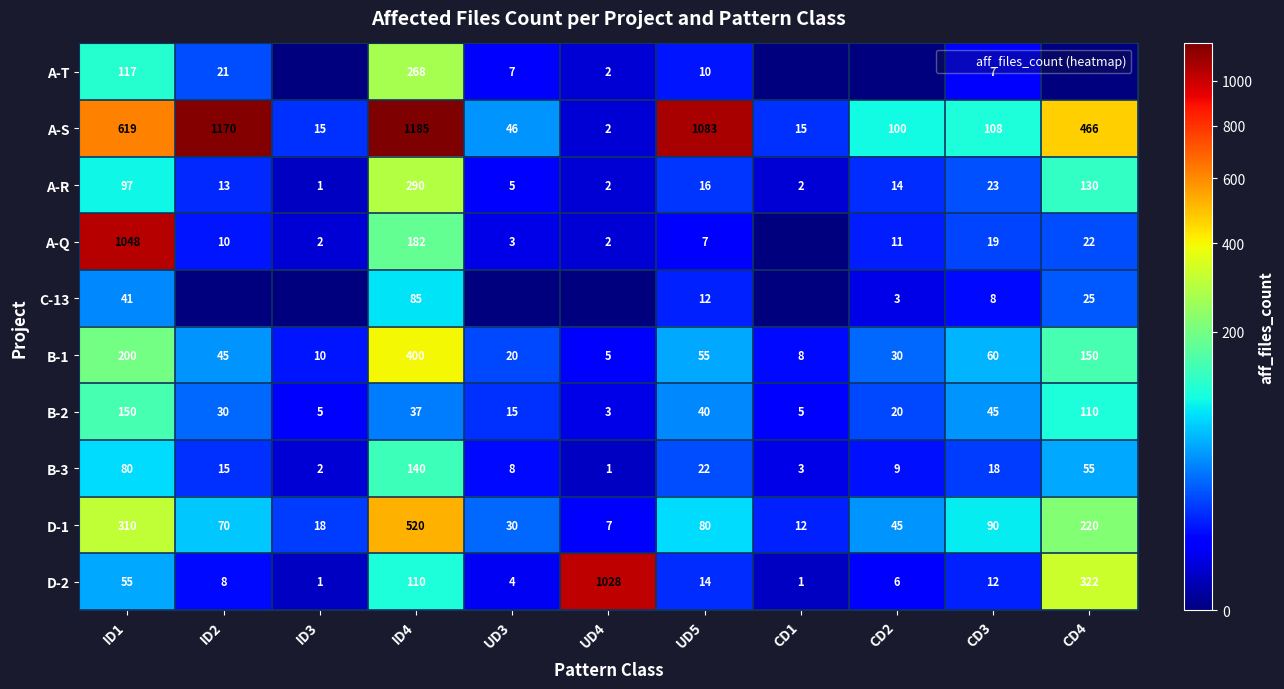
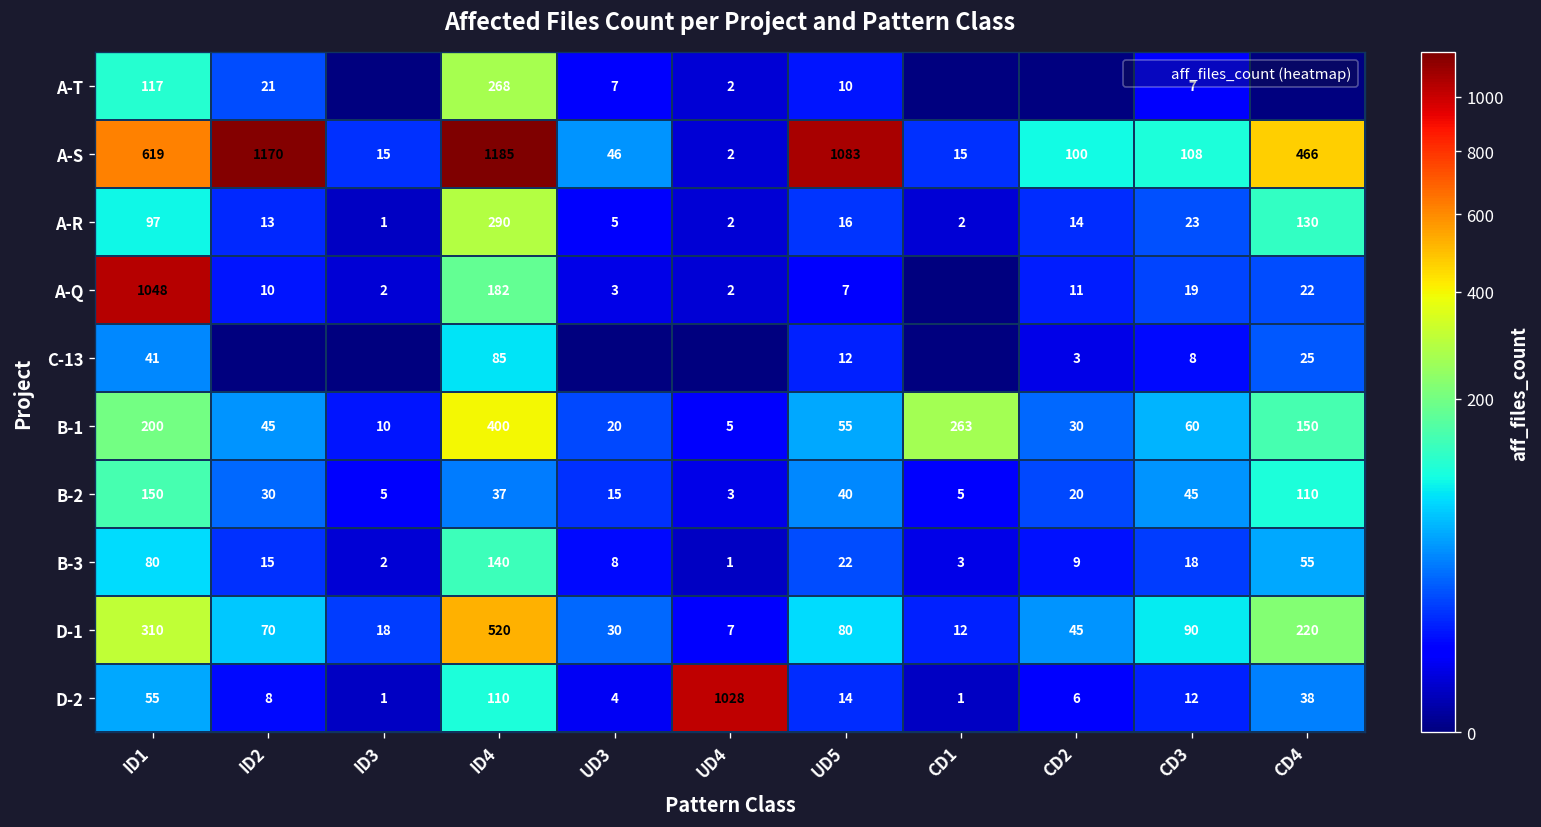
  {
    "A-T": {
      "ID1": 117,
      "ID2": 21,
      "ID4": 268,
      "UD3": 7,
      "UD4": 2,
      "UD5": 10
    },
    "A-S": {
      "ID1": 619,
      "ID2": 1170,
      "ID3": 15,
      "ID4": 1185,
      "UD3": 46,
      "UD4": 2,
      "UD5": 1083,
      "CD1": 15,
      "CD2": 100,
      "CD3": 108,
      "CD4": 466
    },
    "A-R": {
      "ID1": 97,
      "ID2": 13,
      "ID3": 1,
      "ID4": 290,
      "UD3": 5,
      "UD4": 2,
      "UD5": 16,
      "CD1": 2,
      "CD2": 14,
      "CD3": 23,
      "CD4": 130
    },
    "A-Q": {
      "ID1": 1048,
      "ID2": 10,
      "ID3": 2,
      "ID4": 182,
      "UD3": 3,
      "UD4": 2,
      "UD5": 7,
      "CD2": 11,
      "CD3": 19,
      "CD4": 22
    },
    "C-13": {
      "ID1": 41,
      "ID4": 85,
      "UD5": 12,
      "CD2": 3,
      "CD3": 8,
      "CD4": 25
    },
    "B-1": {
      "ID1": 200,
      "ID2": 45,
      "ID3": 10,
      "ID4": 400,
      "UD3": 20,
      "UD4": 5,
      "UD5": 55,
-     "CD1": 8,
+     "CD1": 263,
      "CD2": 30,
      "CD3": 60,
      "CD4": 150
    },
    "B-2": {
      "ID1": 150,
      "ID2": 30,
      "ID3": 5,
      "ID4": 37,
      "UD3": 15,
      "UD4": 3,
      "UD5": 40,
      "CD1": 5,
      "CD2": 20,
      "CD3": 45,
      "CD4": 110
    },
    "B-3": {
      "ID1": 80,
      "ID2": 15,
      "ID3": 2,
      "ID4": 140,
      "UD3": 8,
      "UD4": 1,
      "UD5": 22,
      "CD1": 3,
      "CD2": 9,
      "CD3": 18,
      "CD4": 55
    },
    "D-1": {
      "ID1": 310,
      "ID2": 70,
      "ID3": 18,
      "ID4": 520,
      "UD3": 30,
      "UD4": 7,
      "UD5": 80,
      "CD1": 12,
      "CD2": 45,
      "CD3": 90,
      "CD4": 220
    },
    "D-2": {
      "ID1": 55,
      "ID2": 8,
      "ID3": 1,
      "ID4": 110,
      "UD3": 4,
      "UD4": 1028,
      "UD5": 14,
      "CD1": 1,
      "CD2": 6,
      "CD3": 12,
-     "CD4": 322
+     "CD4": 38
    }
  }
